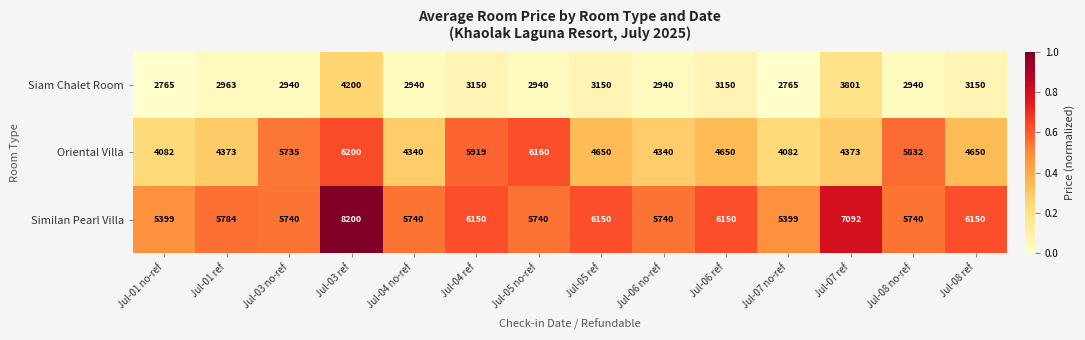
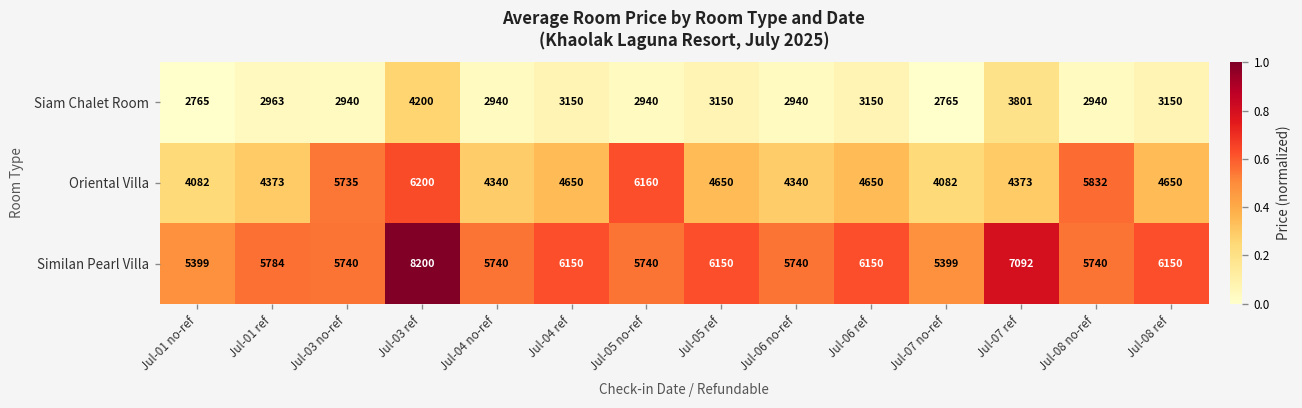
  {
    "Siam Chalet Room": {
      "Jul-01 no-ref": 2765,
      "Jul-01 ref": 2963,
      "Jul-03 no-ref": 2940,
      "Jul-03 ref": 4200,
      "Jul-04 no-ref": 2940,
      "Jul-04 ref": 3150,
      "Jul-05 no-ref": 2940,
      "Jul-05 ref": 3150,
      "Jul-06 no-ref": 2940,
      "Jul-06 ref": 3150,
      "Jul-07 no-ref": 2765,
      "Jul-07 ref": 3801,
      "Jul-08 no-ref": 2940,
      "Jul-08 ref": 3150
    },
    "Oriental Villa": {
      "Jul-01 no-ref": 4082,
      "Jul-01 ref": 4373,
      "Jul-03 no-ref": 5735,
      "Jul-03 ref": 6200,
      "Jul-04 no-ref": 4340,
-     "Jul-04 ref": 5919,
+     "Jul-04 ref": 4650,
      "Jul-05 no-ref": 6160,
      "Jul-05 ref": 4650,
      "Jul-06 no-ref": 4340,
      "Jul-06 ref": 4650,
      "Jul-07 no-ref": 4082,
      "Jul-07 ref": 4373,
      "Jul-08 no-ref": 5832,
      "Jul-08 ref": 4650
    },
    "Similan Pearl Villa": {
      "Jul-01 no-ref": 5399,
      "Jul-01 ref": 5784,
      "Jul-03 no-ref": 5740,
      "Jul-03 ref": 8200,
      "Jul-04 no-ref": 5740,
      "Jul-04 ref": 6150,
      "Jul-05 no-ref": 5740,
      "Jul-05 ref": 6150,
      "Jul-06 no-ref": 5740,
      "Jul-06 ref": 6150,
      "Jul-07 no-ref": 5399,
      "Jul-07 ref": 7092,
      "Jul-08 no-ref": 5740,
      "Jul-08 ref": 6150
    }
  }
